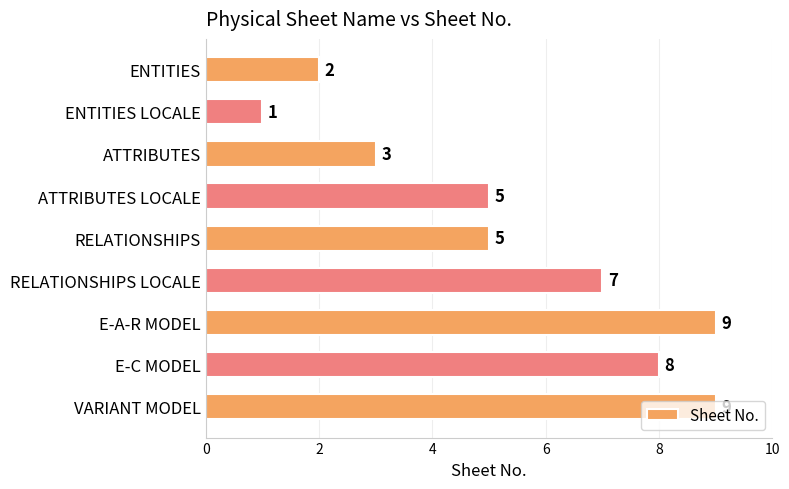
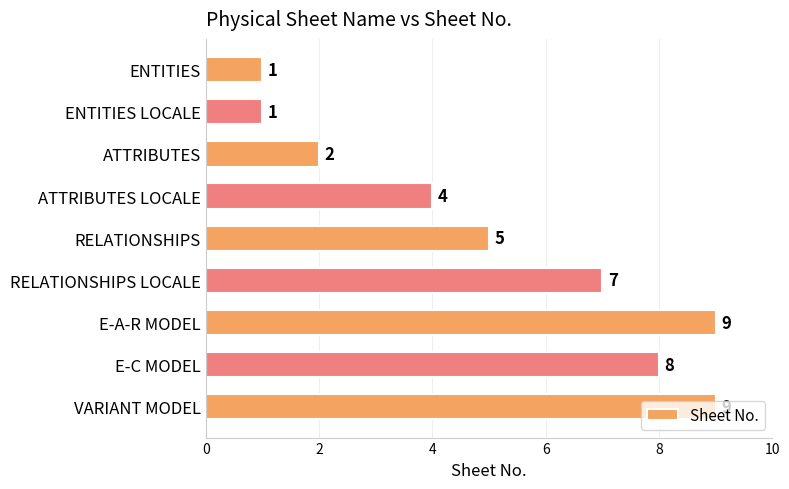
  {
-   "ENTITIES": 2,
+   "ENTITIES": 1,
    "ENTITIES LOCALE": 1,
-   "ATTRIBUTES": 3,
-   "ATTRIBUTES LOCALE": 5,
+   "ATTRIBUTES": 2,
+   "ATTRIBUTES LOCALE": 4,
    "RELATIONSHIPS": 5,
    "RELATIONSHIPS LOCALE": 7,
    "E-A-R MODEL": 9,
    "E-C MODEL": 8
  }
